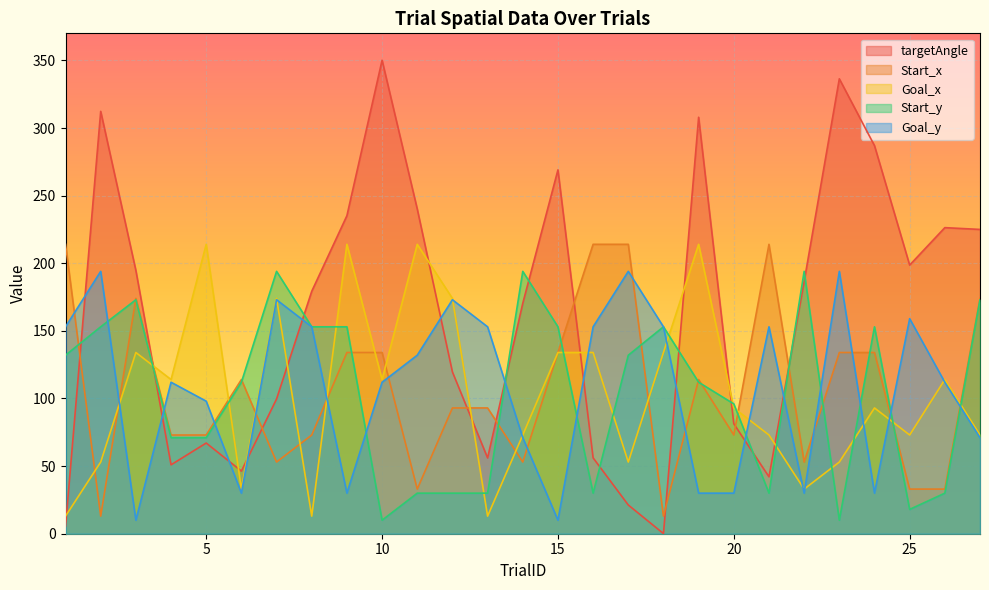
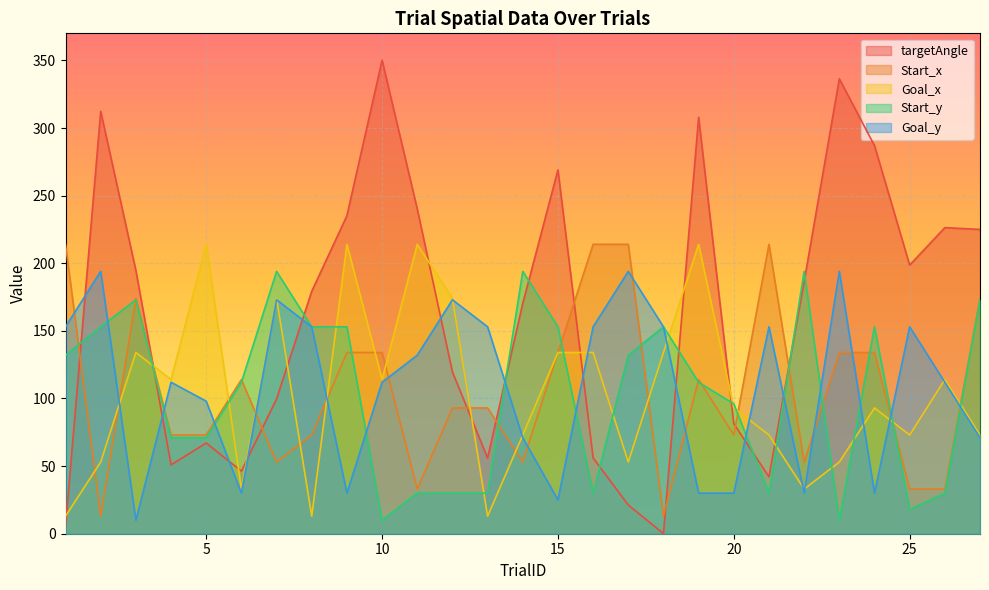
  {
    "Start_y": {
      "5": 71,
      "10": 10,
      "15": 153,
      "20": 96,
      "25": 18
    },
    "Goal_y": {
      "5": 98,
      "10": 112,
-     "15": 10,
+     "15": 25,
      "20": 30,
-     "25": 159
+     "25": 153
    }
  }
